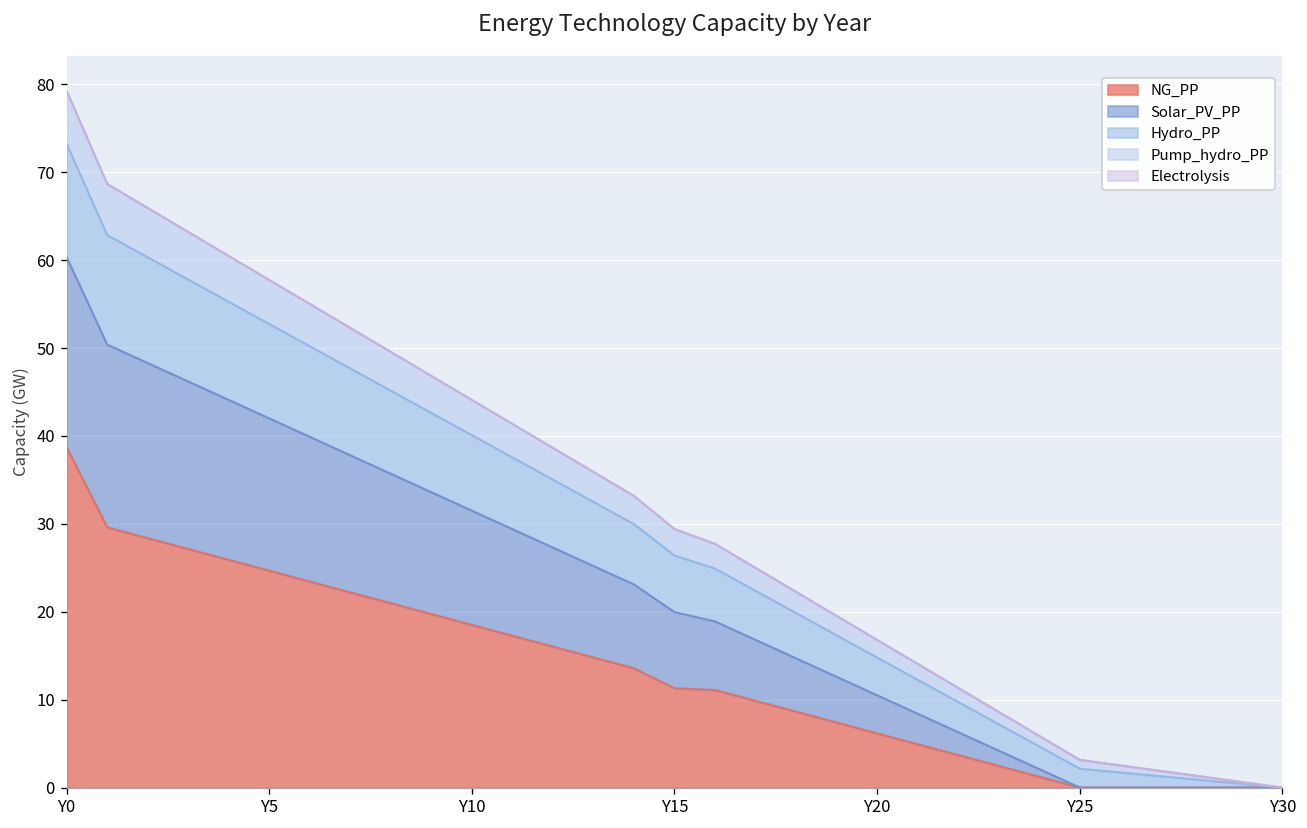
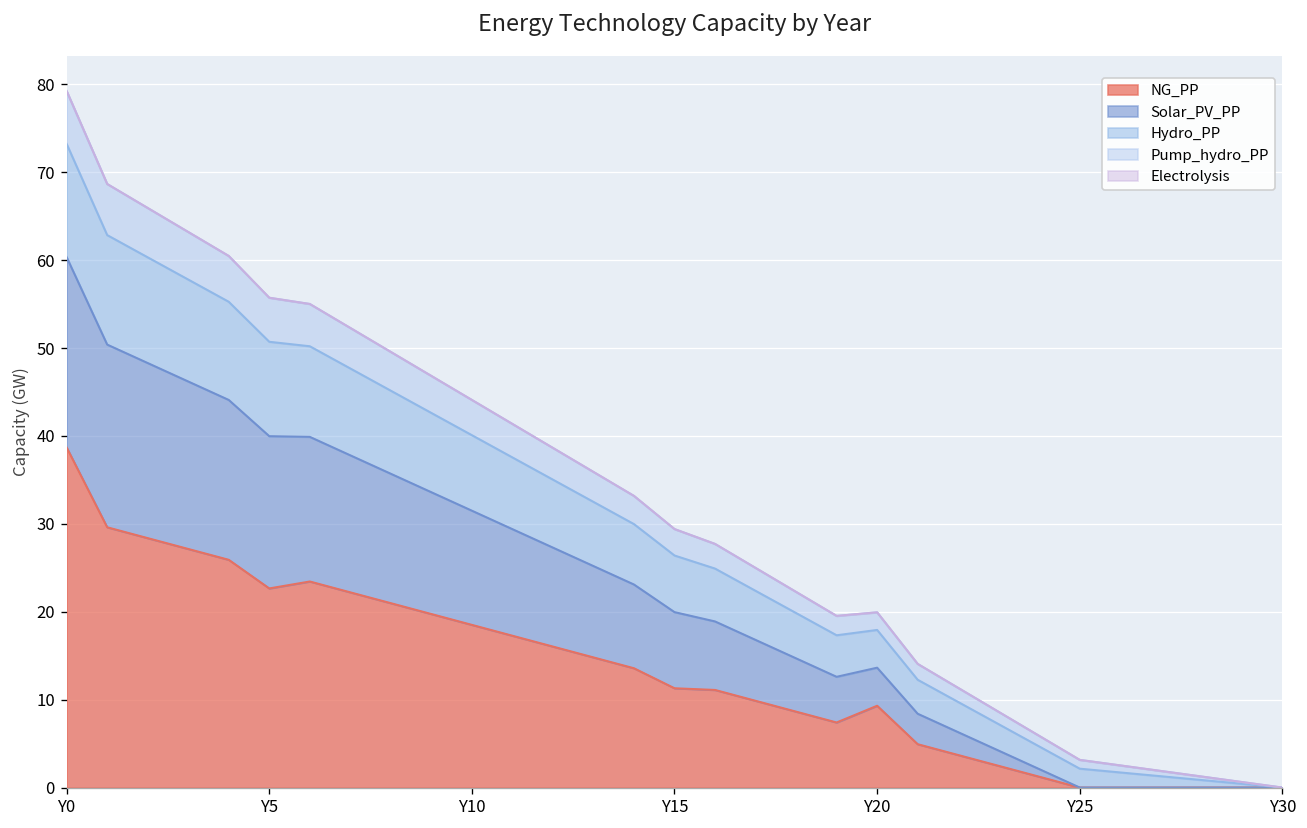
  {
    "NG_PP": {
      "Y0": 39,
-     "Y5": 25,
+     "Y5": 23,
      "Y10": 19,
      "Y15": 11,
-     "Y20": 6
+     "Y20": 9
    }
  }
